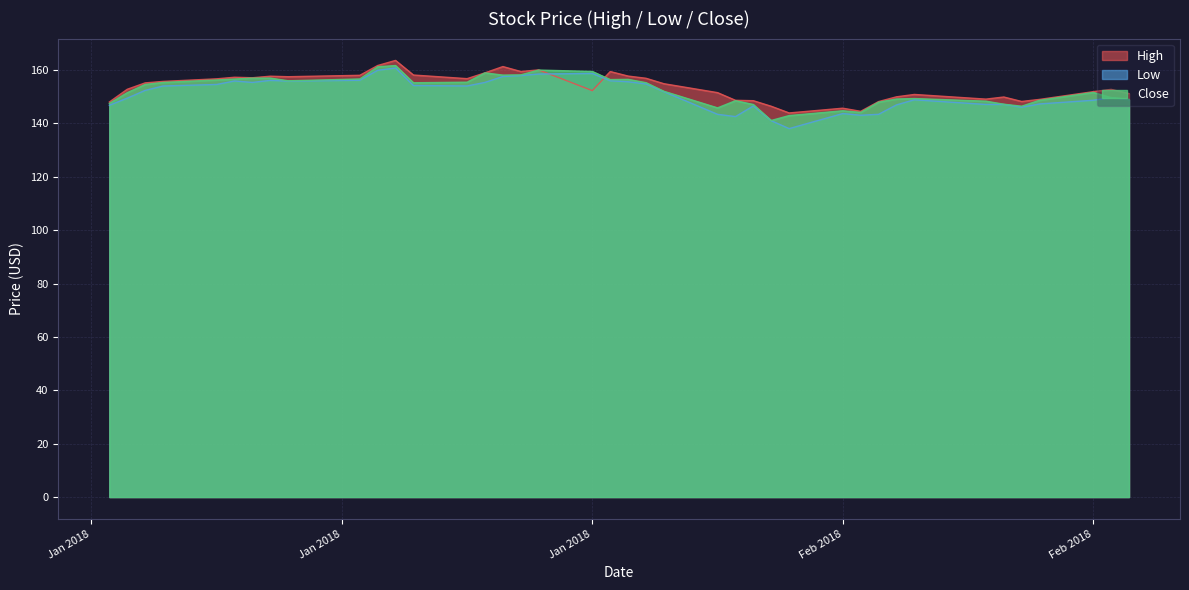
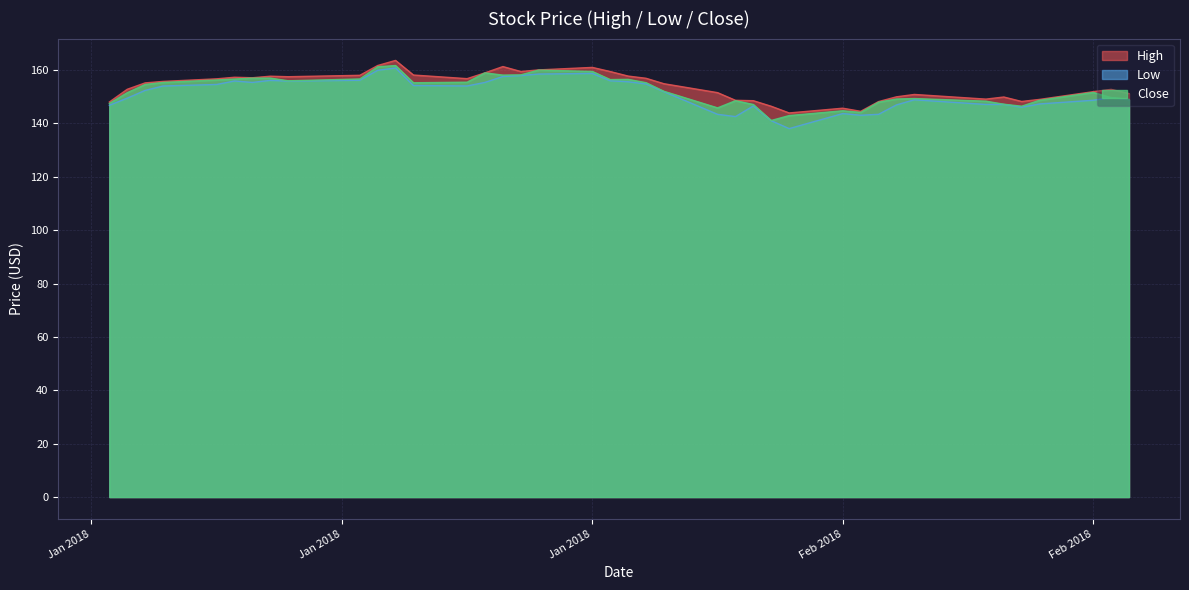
  {
    "High": {
-     "Jan 2018": 152
+     "Jan 2018": 161
    }
  }
